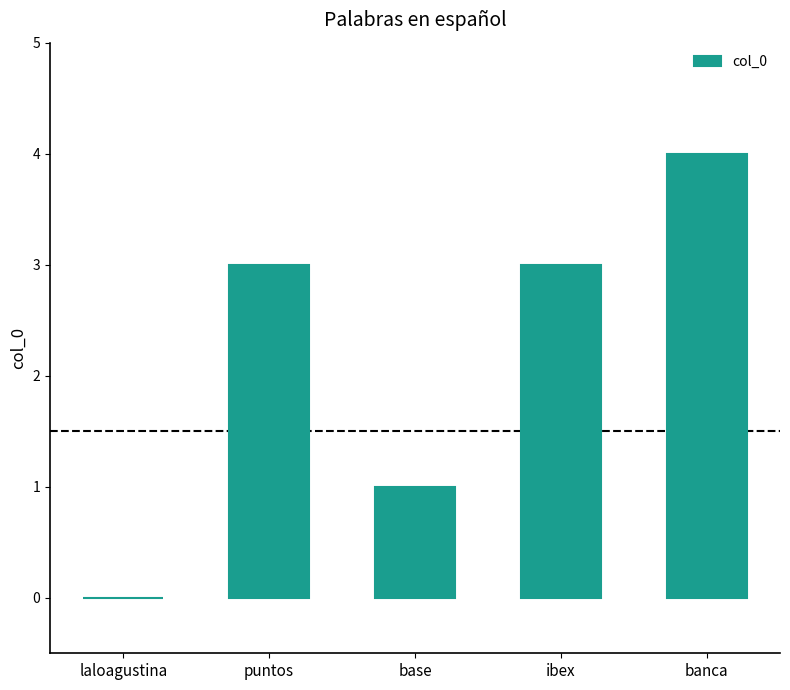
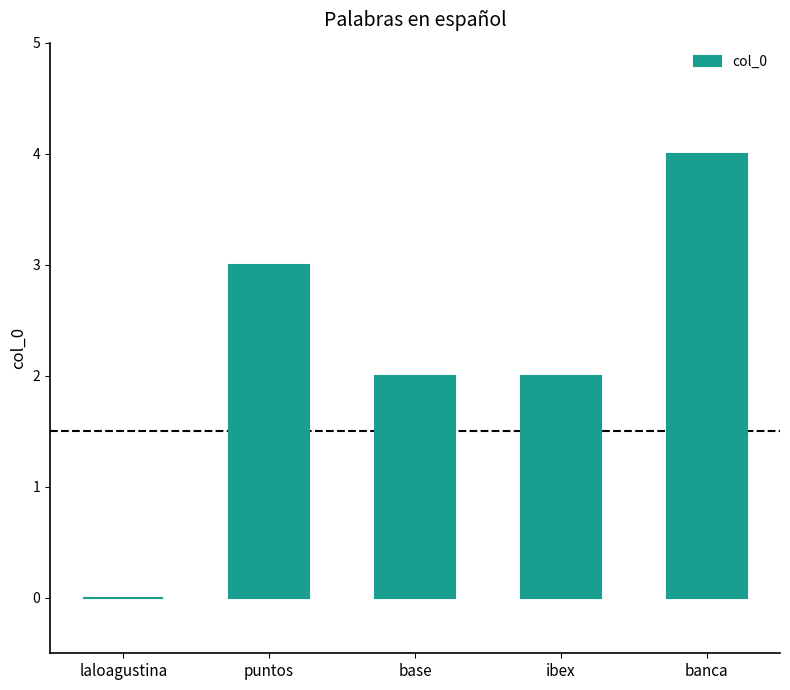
  {
    "laloagustina": 0,
    "puntos": 3,
-   "base": 1,
-   "ibex": 3,
+   "base": 2,
+   "ibex": 2,
    "banca": 4
  }
